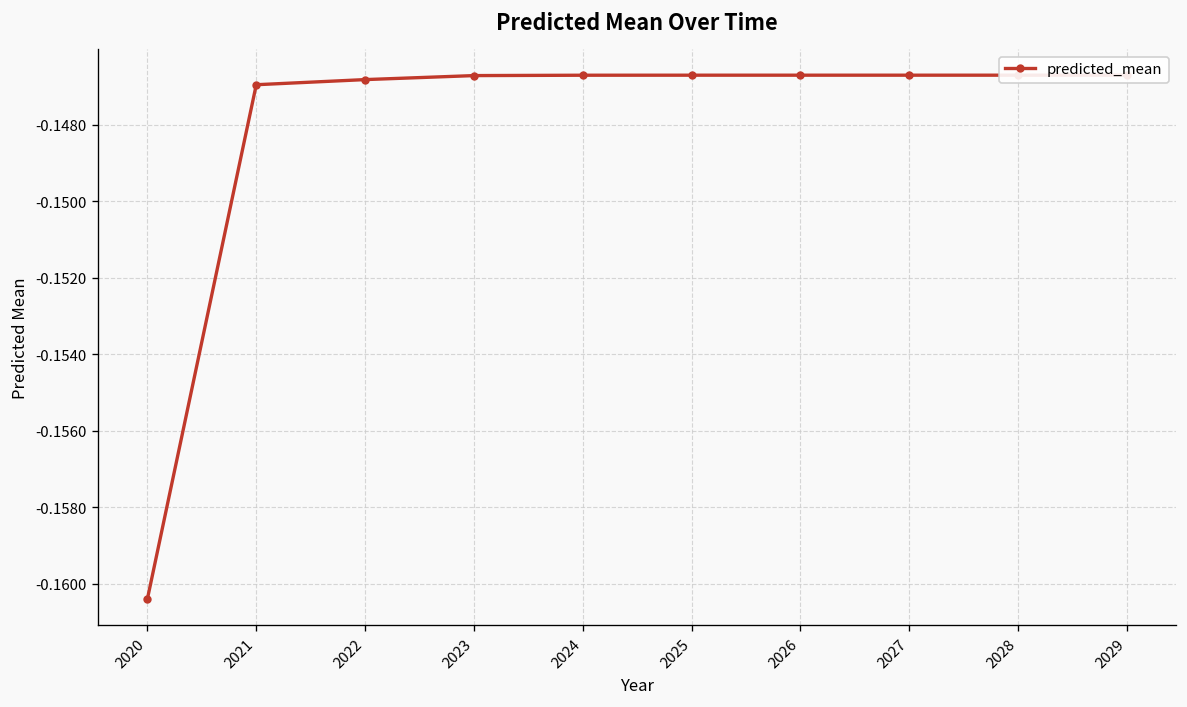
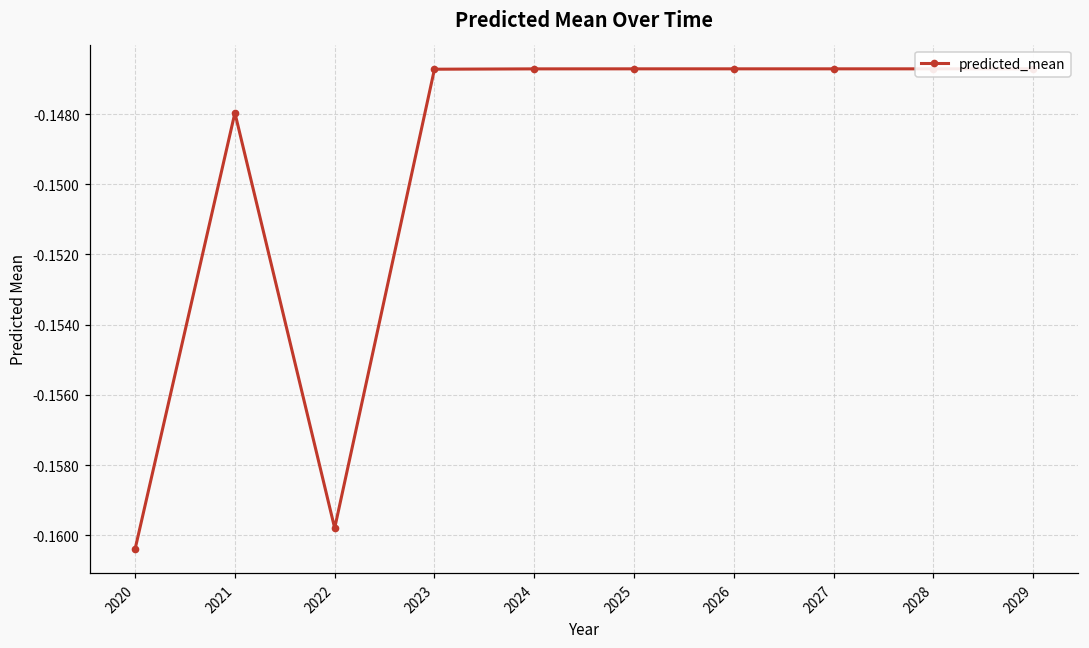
  {
    "2020": -0.1604,
-   "2021": -0.1470,
-   "2022": -0.1468,
+   "2021": -0.1480,
+   "2022": -0.1598,
    "2023": -0.1467,
    "2024": -0.1467,
    "2025": -0.1467,
    "2026": -0.1467,
    "2027": -0.1467
  }
